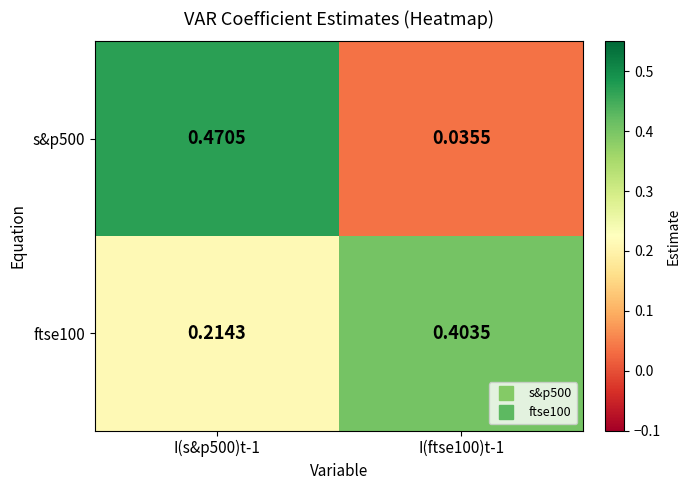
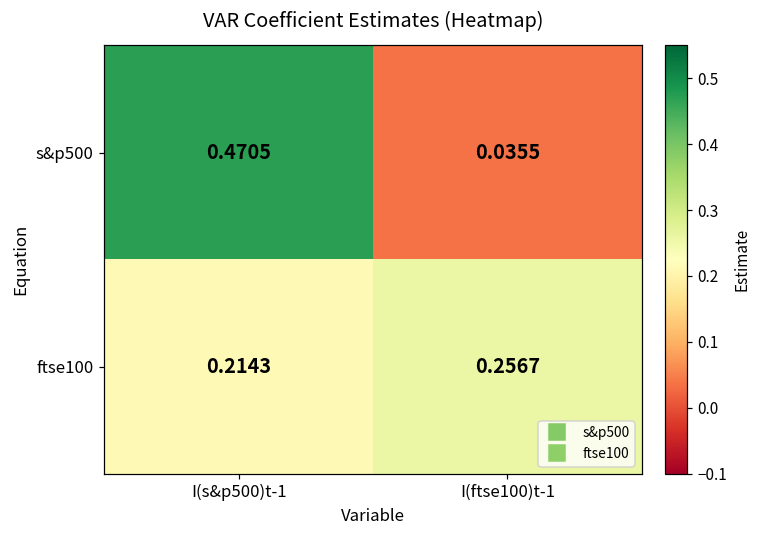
  {
    "s&p500": {
      "I(s&p500)t-1": 0.4705,
      "I(ftse100)t-1": 0.0355
    },
    "ftse100": {
      "I(s&p500)t-1": 0.2143,
-     "I(ftse100)t-1": 0.4035
+     "I(ftse100)t-1": 0.2567
    }
  }
